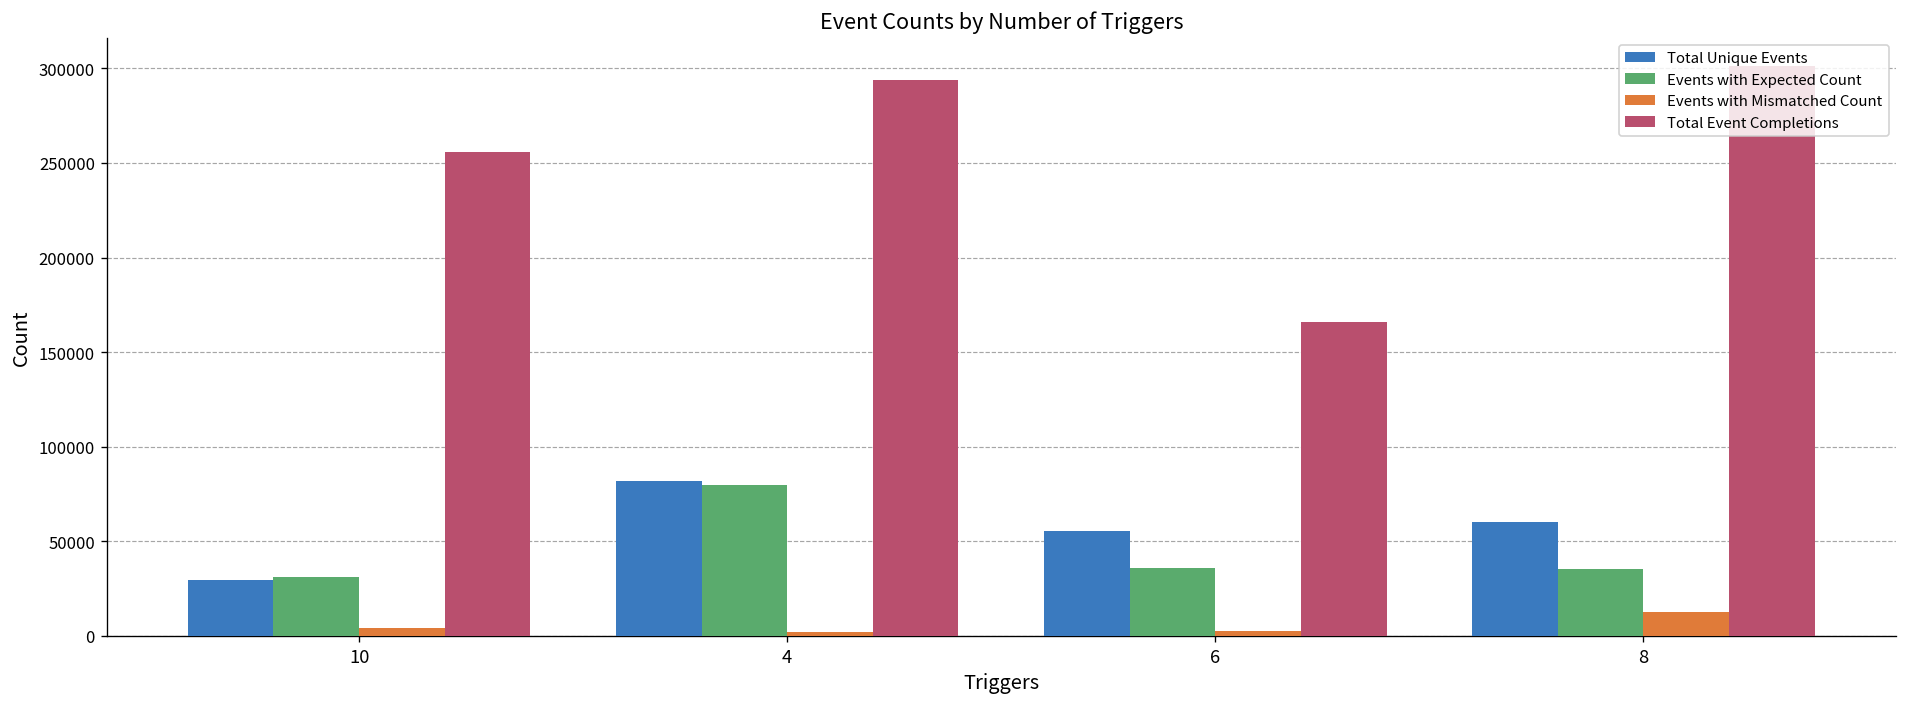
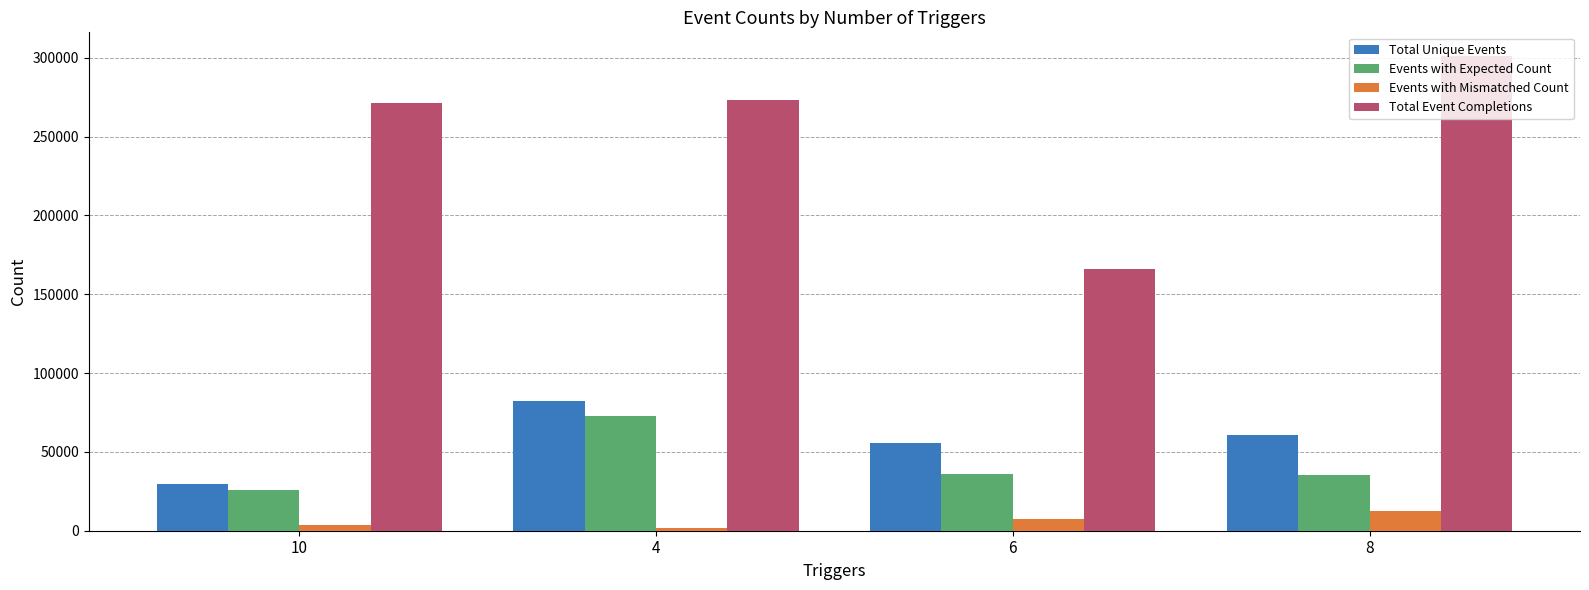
  {
    "Total Unique Events": {
      "10": 30000,
      "4": 82000,
      "6": 55000,
      "8": 60000
    },
    "Events with Expected Count": {
-     "10": 31000,
-     "4": 80000,
+     "10": 26000,
+     "4": 73000,
      "6": 36000,
      "8": 36000
    },
    "Events with Mismatched Count": {
      "10": 4000,
      "4": 2000,
-     "6": 3000,
+     "6": 8000,
      "8": 13000
    },
    "Total Event Completions": {
-     "10": 256000,
-     "4": 294000,
+     "10": 271000,
+     "4": 273000,
      "6": 166000
    }
  }
